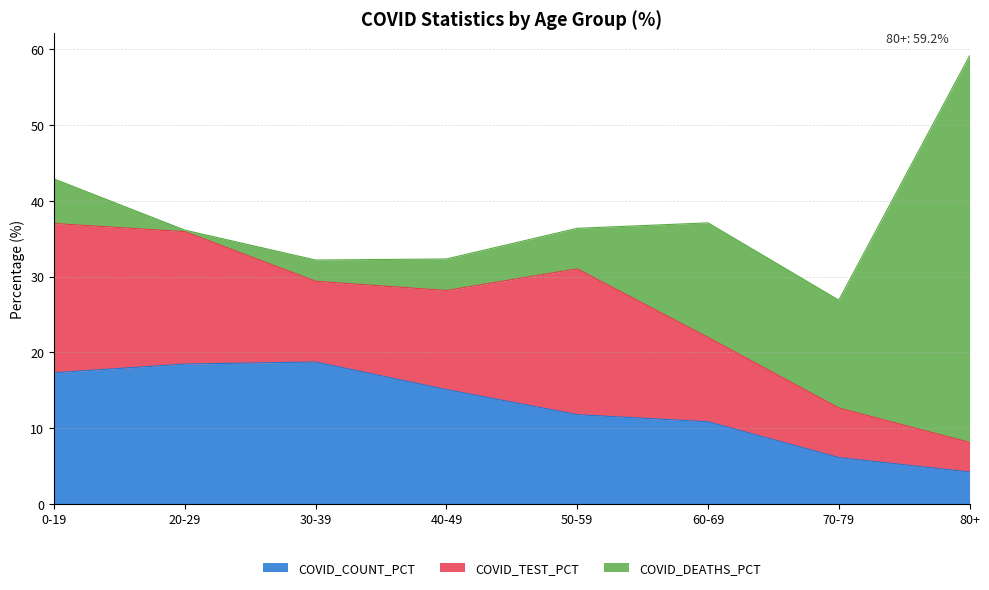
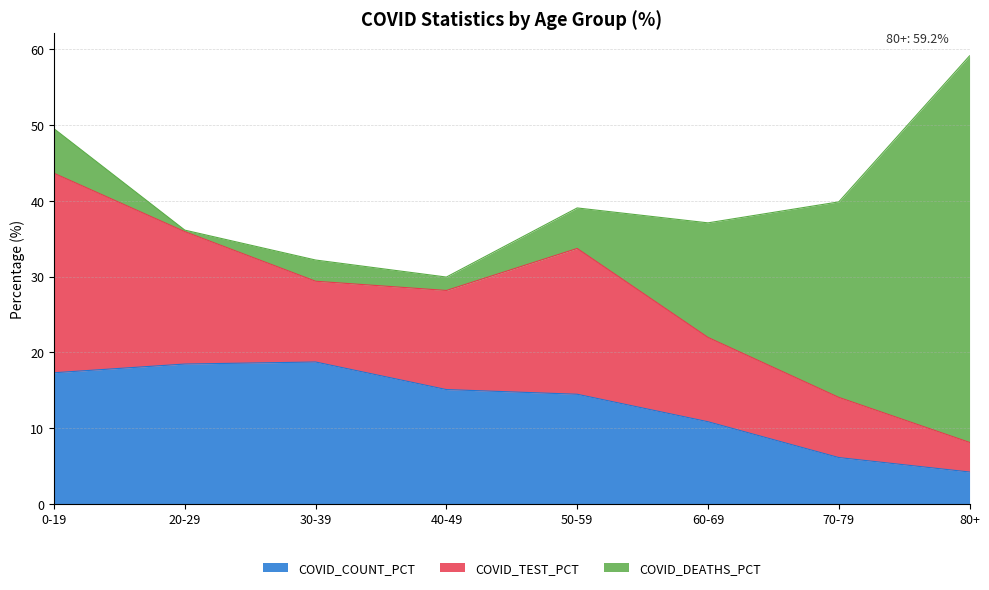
  {
    "COVID_COUNT_PCT": {
      "0-19": 17,
      "20-29": 18,
      "30-39": 19,
      "40-49": 15,
-     "50-59": 12,
+     "50-59": 14,
      "60-69": 11,
      "70-79": 6,
      "80+": 4
    },
    "COVID_TEST_PCT": {
-     "0-19": 20,
+     "0-19": 26,
      "30-39": 11,
      "40-49": 13,
      "50-59": 19,
      "60-69": 11,
-     "70-79": 7,
+     "70-79": 8,
      "80+": 4
    },
    "COVID_DEATHS_PCT": {
      "0-19": 6,
      "30-39": 3,
-     "40-49": 4,
+     "40-49": 2,
      "50-59": 5,
      "60-69": 15,
-     "70-79": 14
+     "70-79": 26
    }
  }
